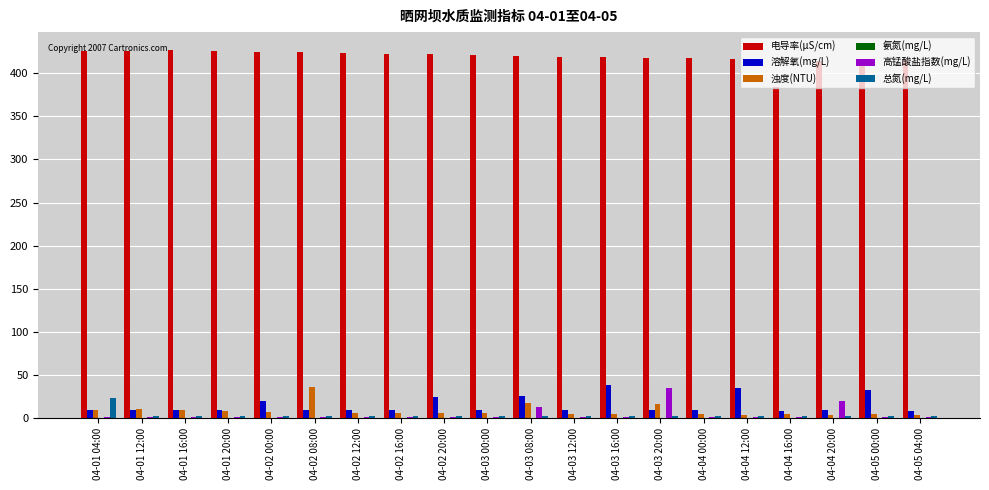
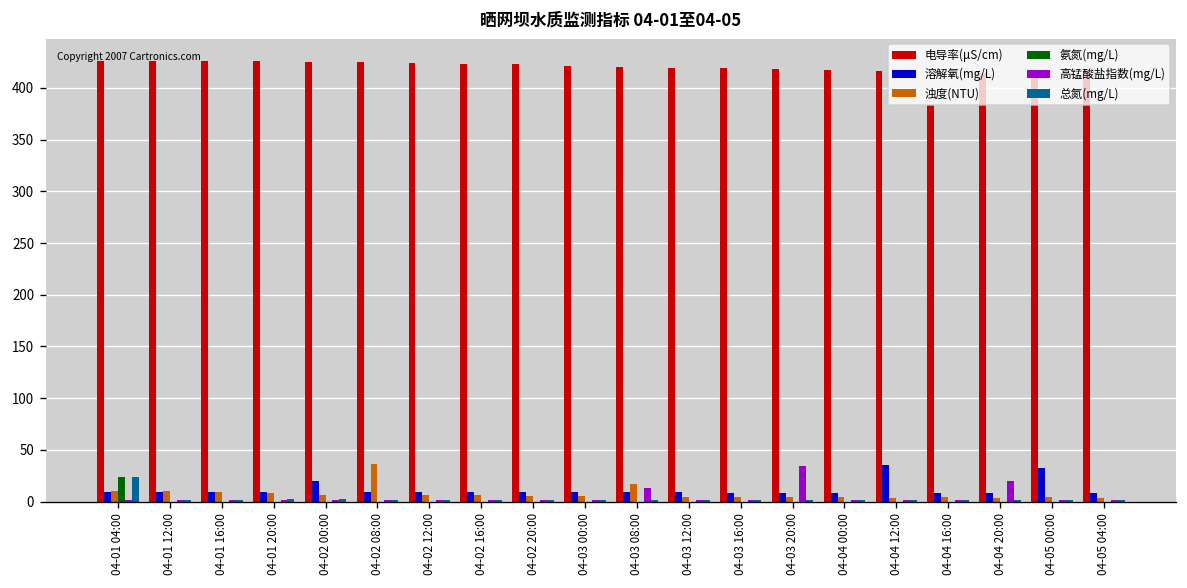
  {
    "电导率(μS/cm)": {
      "04-01 16:00": 430,
      "04-01 20:00": 430,
      "04-02 00:00": 430,
      "04-02 08:00": 420,
      "04-02 12:00": 420,
      "04-02 16:00": 420,
      "04-02 20:00": 420,
      "04-03 00:00": 420,
      "04-03 08:00": 420,
      "04-03 12:00": 420,
      "04-03 16:00": 420,
      "04-03 20:00": 420,
      "04-04 00:00": 420,
      "04-04 12:00": 420
    },
    "溶解氧(mg/L)": {
      "04-01 04:00": 10,
      "04-01 12:00": 10,
      "04-01 16:00": 10,
      "04-01 20:00": 10,
      "04-02 00:00": 20,
      "04-02 08:00": 10,
      "04-02 12:00": 10,
      "04-02 16:00": 10,
-     "04-02 20:00": 20,
+     "04-02 20:00": 10,
      "04-03 00:00": 10,
-     "04-03 08:00": 30,
+     "04-03 08:00": 10,
      "04-03 12:00": 10,
-     "04-03 16:00": 40,
+     "04-03 16:00": 10,
      "04-03 20:00": 10,
      "04-04 00:00": 10,
      "04-04 12:00": 30,
      "04-04 16:00": 10,
      "04-04 20:00": 10,
      "04-05 00:00": 30,
      "04-05 04:00": 10
    },
    "浊度(NTU)": {
      "04-01 04:00": 10,
      "04-01 12:00": 10,
      "04-01 16:00": 10,
      "04-01 20:00": 10,
      "04-02 00:00": 10,
      "04-02 08:00": 40,
      "04-02 12:00": 10,
      "04-02 16:00": 10,
      "04-02 20:00": 10,
      "04-03 00:00": 10,
      "04-03 08:00": 20,
      "04-03 12:00": 0,
      "04-03 16:00": 0,
-     "04-03 20:00": 20,
+     "04-03 20:00": 0,
      "04-04 00:00": 0,
      "04-04 12:00": 0,
      "04-04 16:00": 0,
      "04-04 20:00": 0,
      "04-05 00:00": 0,
      "04-05 04:00": 0
    },
    "氨氮(mg/L)": {
-     "04-01 04:00": 0
+     "04-01 04:00": 20
    },
    "高锰酸盐指数(mg/L)": {
      "04-03 08:00": 10,
      "04-03 20:00": 30,
      "04-04 20:00": 20
    },
    "总氮(mg/L)": {
      "04-01 04:00": 20
    }
  }
